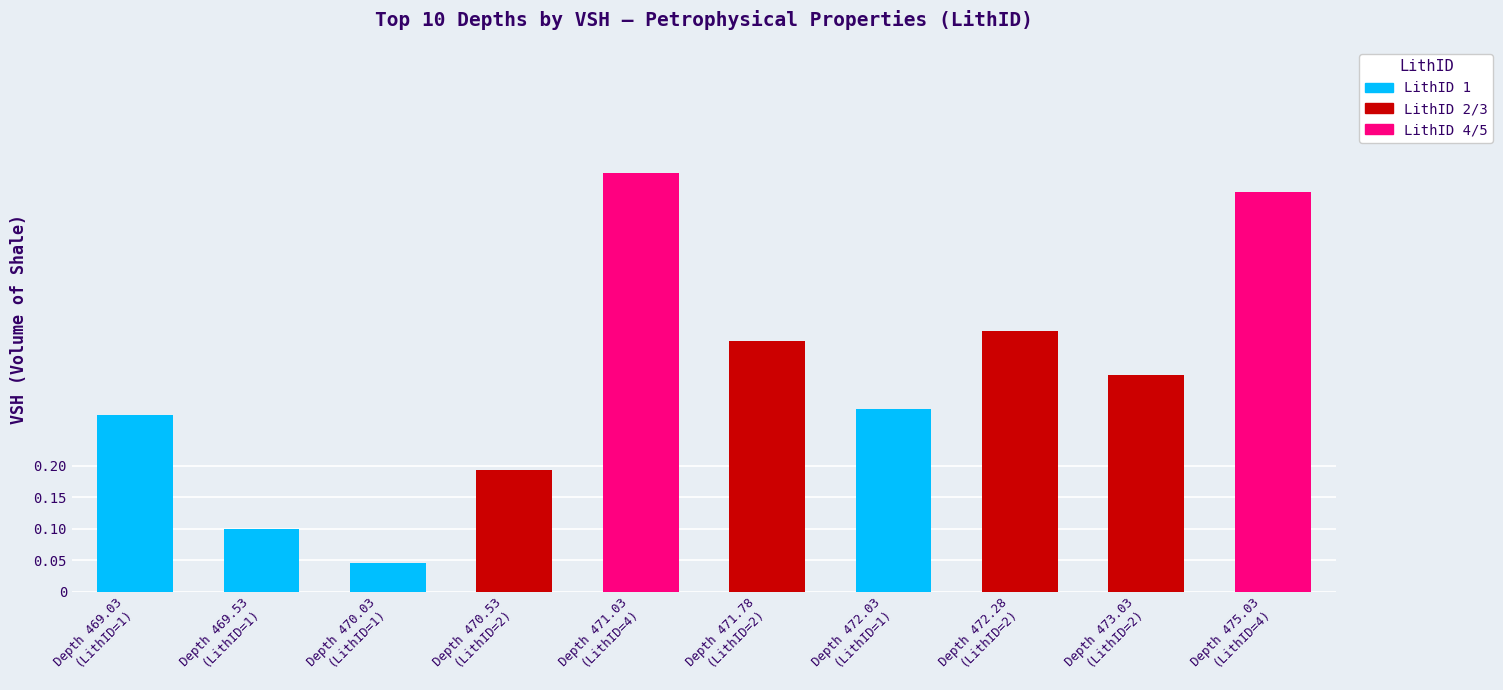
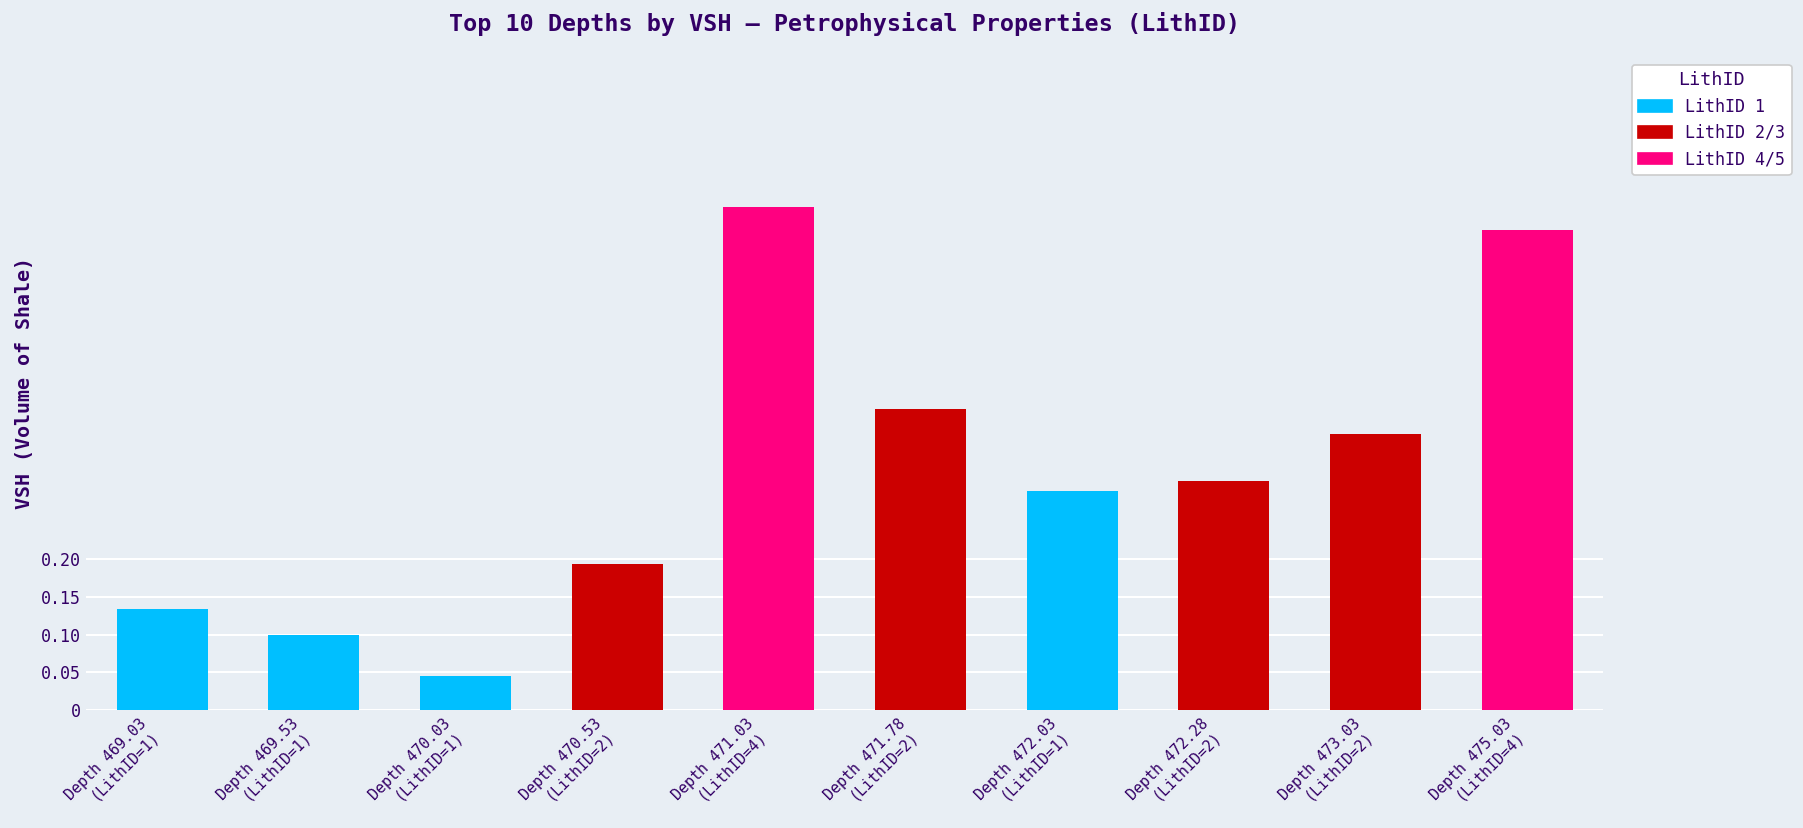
  {
-   "Depth 469.03 (LithID=1)": 0.28,
+   "Depth 469.03 (LithID=1)": 0.13,
    "Depth 469.53 (LithID=1)": 0.10,
    "Depth 470.03 (LithID=1)": 0.05,
    "Depth 470.53 (LithID=2)": 0.19,
    "Depth 471.03 (LithID=4)": 0.67,
    "Depth 471.78 (LithID=2)": 0.40,
    "Depth 472.03 (LithID=1)": 0.29,
-   "Depth 472.28 (LithID=2)": 0.42,
-   "Depth 473.03 (LithID=2)": 0.35,
+   "Depth 472.28 (LithID=2)": 0.30,
+   "Depth 473.03 (LithID=2)": 0.37,
    "Depth 475.03 (LithID=4)": 0.64
  }
